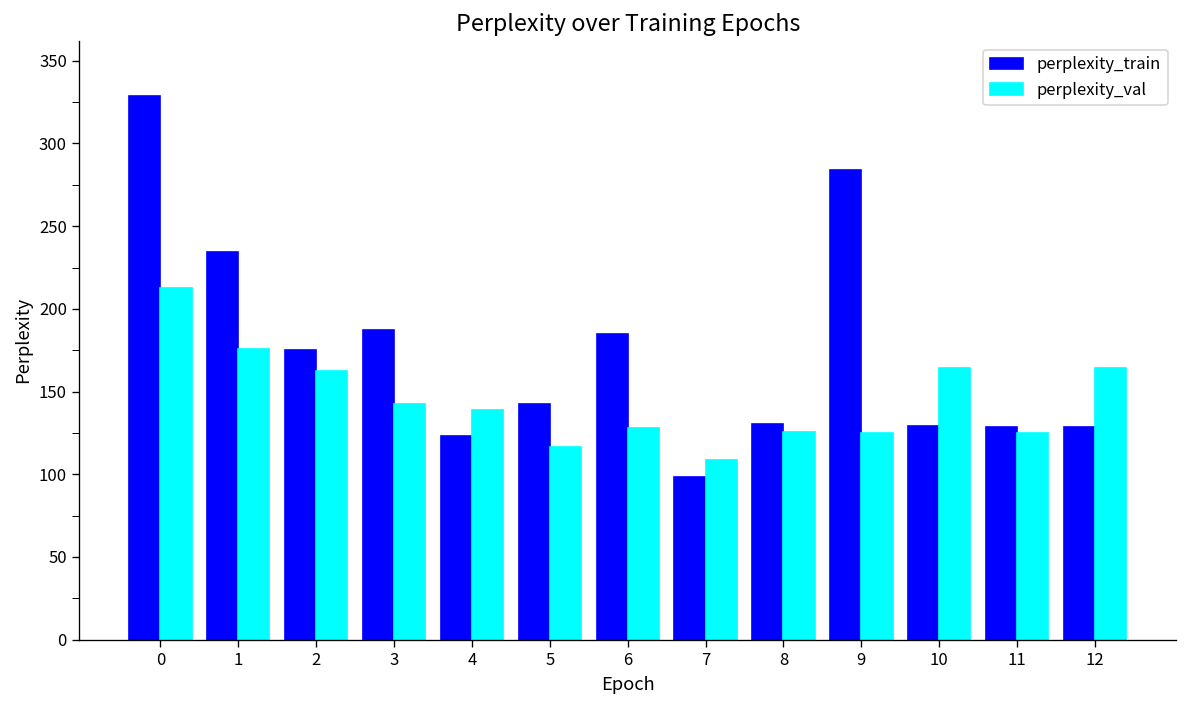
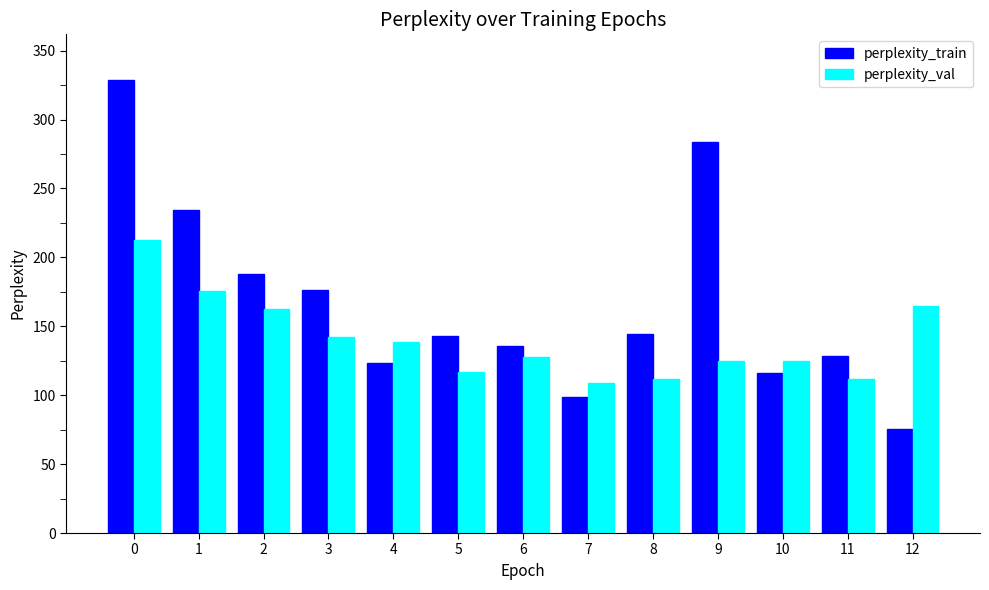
  {
    "perplexity_train": {
      "0": 329,
      "1": 234,
-     "2": 175,
-     "3": 187,
+     "2": 188,
+     "3": 176,
      "4": 123,
      "5": 143,
-     "6": 185,
+     "6": 136,
      "7": 98,
-     "8": 130,
+     "8": 145,
      "9": 284,
-     "10": 129,
+     "10": 116,
      "11": 129,
-     "12": 128
+     "12": 75
    },
    "perplexity_val": {
      "0": 212,
      "1": 176,
      "2": 162,
      "3": 143,
      "4": 139,
      "5": 117,
      "6": 128,
      "7": 109,
-     "8": 126,
+     "8": 112,
      "9": 125,
-     "10": 164,
-     "11": 125,
+     "10": 125,
+     "11": 112,
      "12": 164
    }
  }
